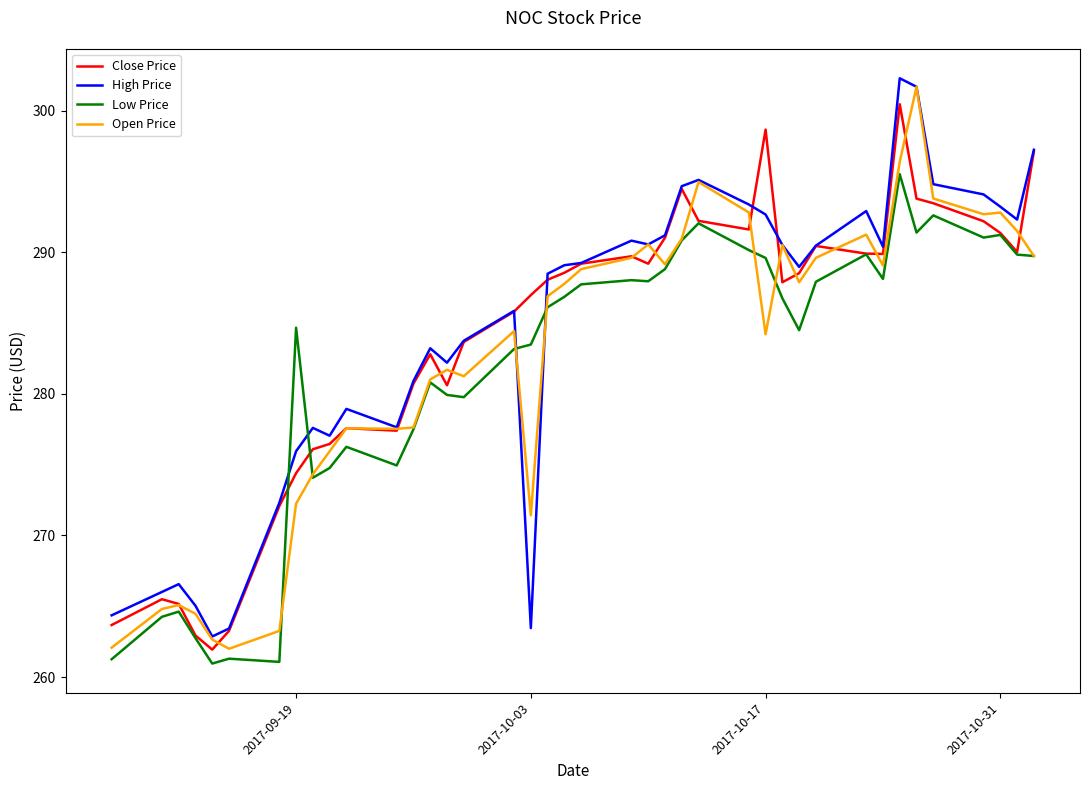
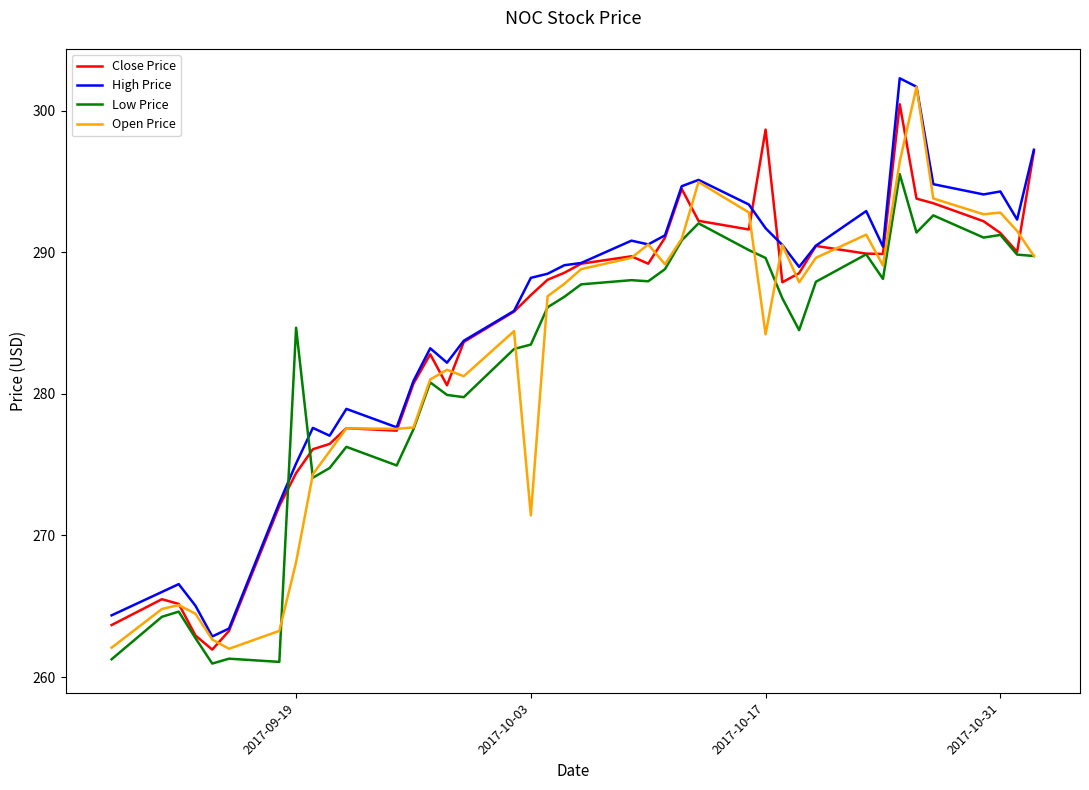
  {
    "Close Price": {
      "2017-09-19": 274.4,
      "2017-10-03": 287.0,
      "2017-10-17": 298.7
    },
    "High Price": {
-     "2017-09-19": 275.9,
-     "2017-10-03": 263.5,
-     "2017-10-17": 292.7,
-     "2017-10-31": 293.2
+     "2017-09-19": 275.1,
+     "2017-10-03": 288.2,
+     "2017-10-17": 291.7,
+     "2017-10-31": 294.3
    },
    "Low Price": {
      "2017-09-19": 284.7,
      "2017-10-03": 283.5,
      "2017-10-17": 289.6
    },
    "Open Price": {
-     "2017-09-19": 272.2,
+     "2017-09-19": 268.1,
      "2017-10-03": 271.4,
      "2017-10-17": 284.2,
      "2017-10-31": 292.8
    }
  }
